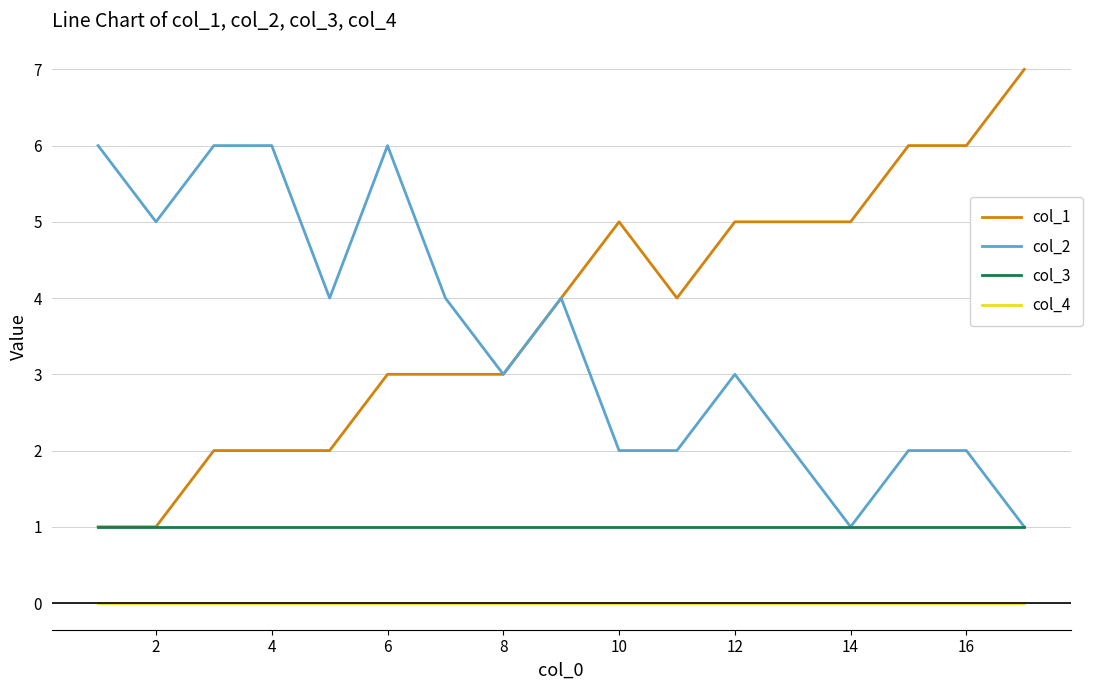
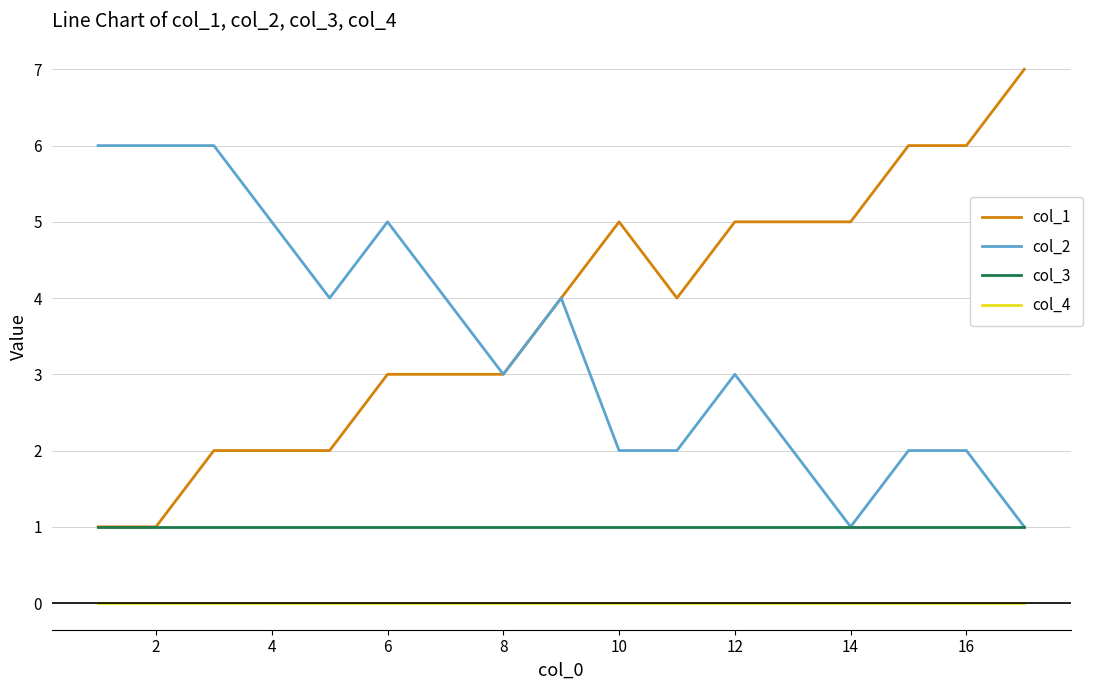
  {
    "col_1": {
      "4": 2,
      "6": 3,
      "10": 5,
      "12": 5,
      "14": 5,
      "16": 6
    },
    "col_2": {
-     "2": 5,
-     "4": 6,
-     "6": 6,
+     "2": 6,
+     "4": 5,
+     "6": 5,
      "10": 2,
      "12": 3,
      "16": 2
    },
    "col_3": {
      "4": 1,
      "6": 1,
      "8": 1,
      "10": 1,
      "12": 1,
      "16": 1
    },
    "col_4": {
      "2": 0,
      "4": 0,
      "6": 0,
      "8": 0,
      "10": 0,
      "12": 0,
      "14": 0,
      "16": 0
    }
  }
